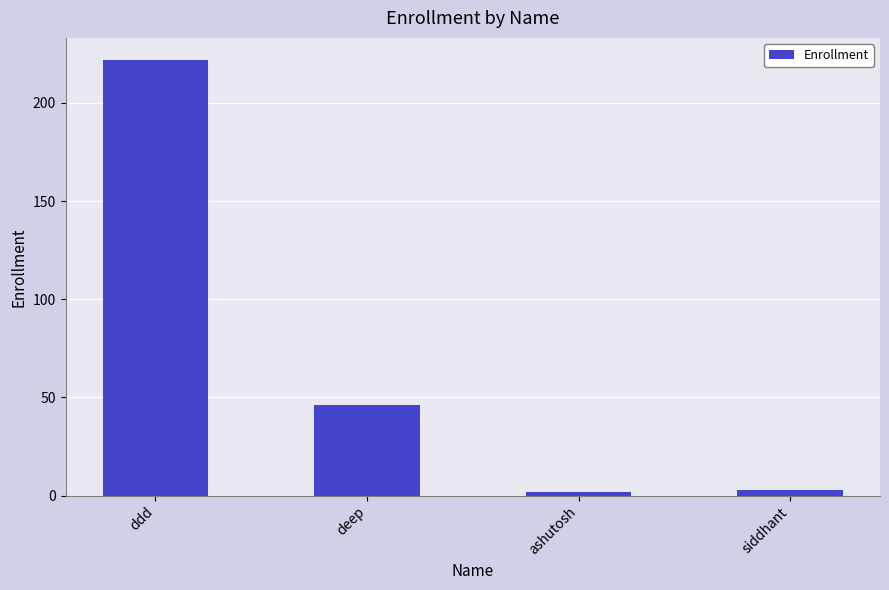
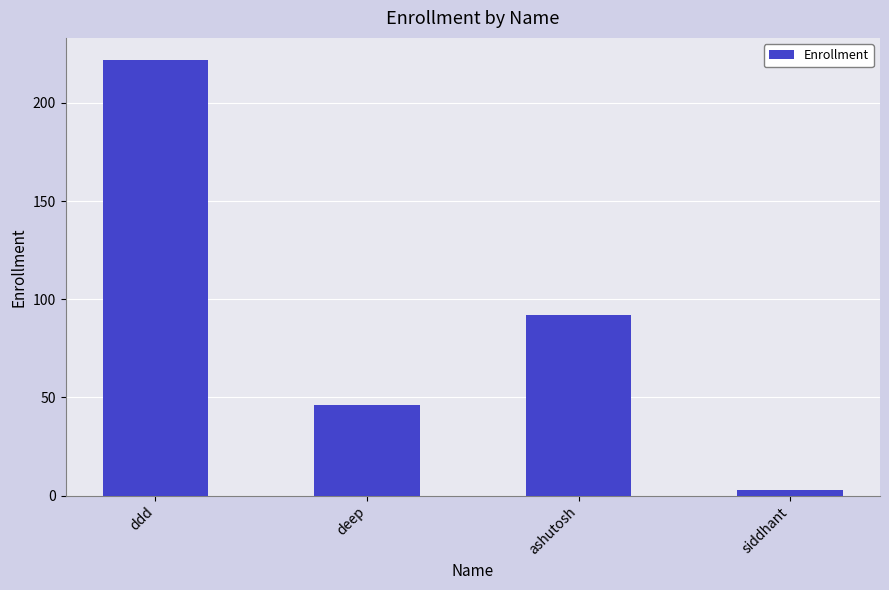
  {
    "ddd": 222,
    "deep": 46,
-   "ashutosh": 2,
+   "ashutosh": 92,
    "siddhant": 3
  }
